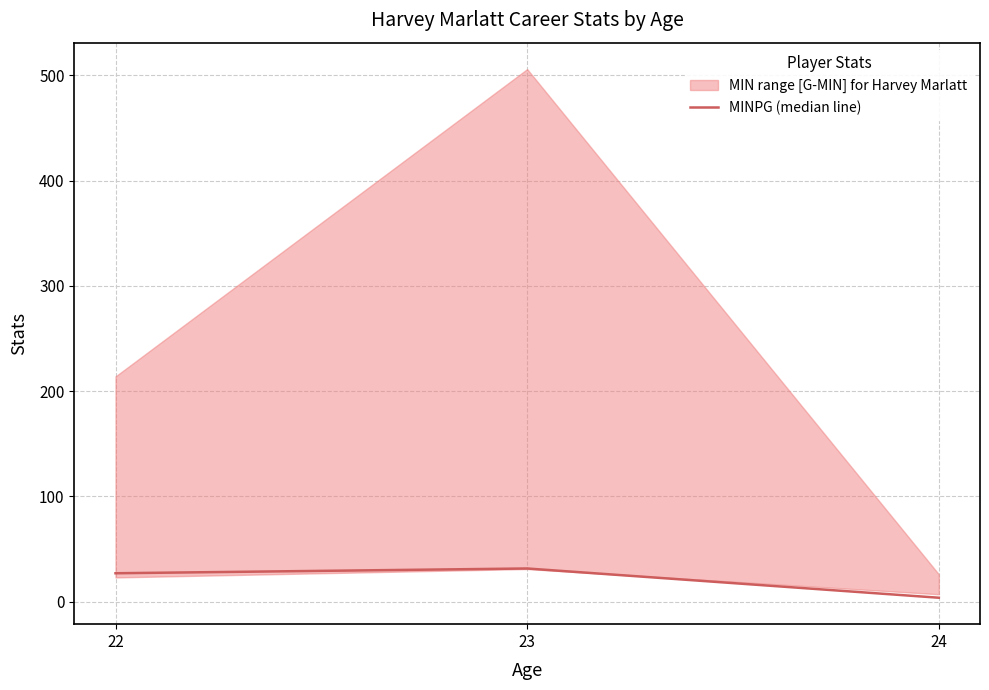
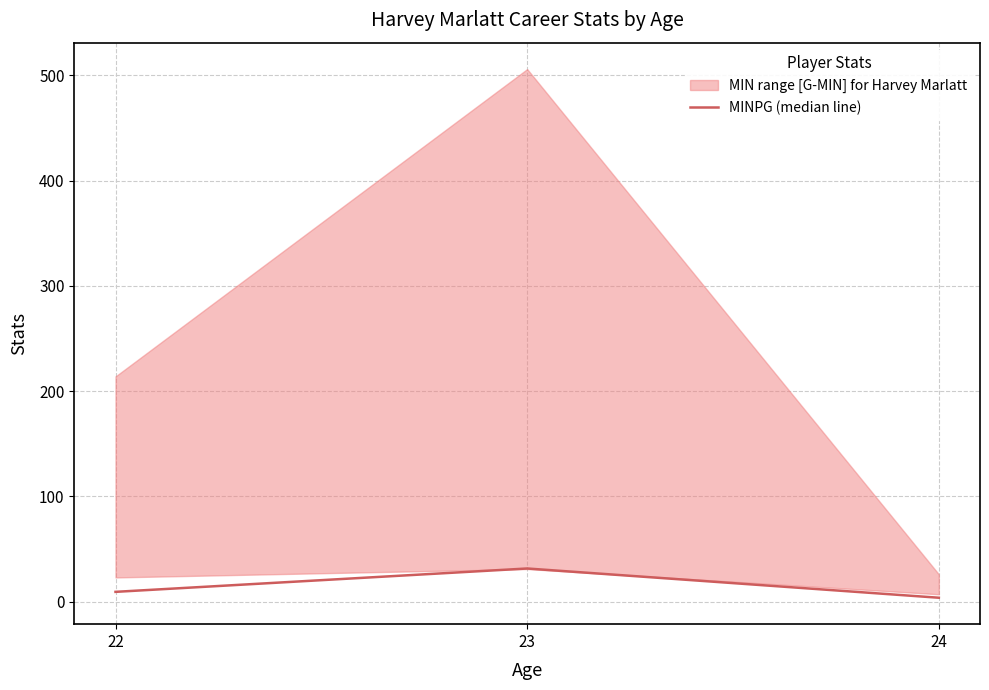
  {
    "MINPG (median line)": {
-     "22": 27,
+     "22": 9,
      "23": 32,
      "24": 4
    }
  }
